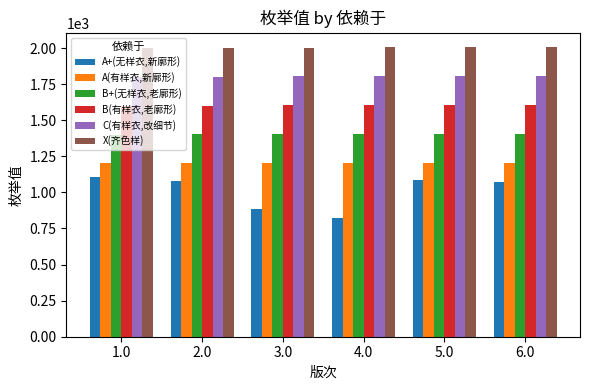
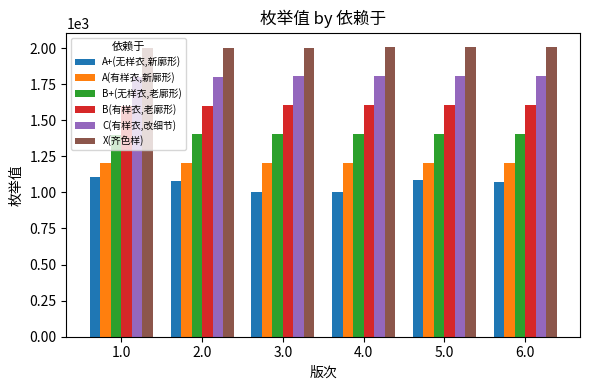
  {
    "A+(无样衣,新廓形)": {
      "1.0": 1100,
      "2.0": 1080,
-     "3.0": 890,
-     "4.0": 820,
+     "3.0": 1000,
+     "4.0": 1000,
      "5.0": 1090,
      "6.0": 1070
    },
    "A(有样衣,新廓形)": {
      "1.0": 1200,
      "2.0": 1200,
      "3.0": 1200,
      "4.0": 1200,
      "5.0": 1210,
      "6.0": 1210
    },
    "B+(无样衣,老廓形)": {
      "2.0": 1400,
      "3.0": 1400,
      "4.0": 1400,
      "5.0": 1410,
      "6.0": 1410
    },
    "B(有样衣,老廓形)": {
      "2.0": 1600,
      "3.0": 1600,
      "4.0": 1600,
      "5.0": 1610,
      "6.0": 1610
    },
    "C(有样衣,改细节)": {
      "2.0": 1800,
      "3.0": 1800,
      "4.0": 1800,
      "5.0": 1810,
      "6.0": 1810
    },
    "X(齐色样)": {
      "2.0": 2000,
      "3.0": 2000,
      "4.0": 2000,
      "5.0": 2010,
      "6.0": 2010
    }
  }
